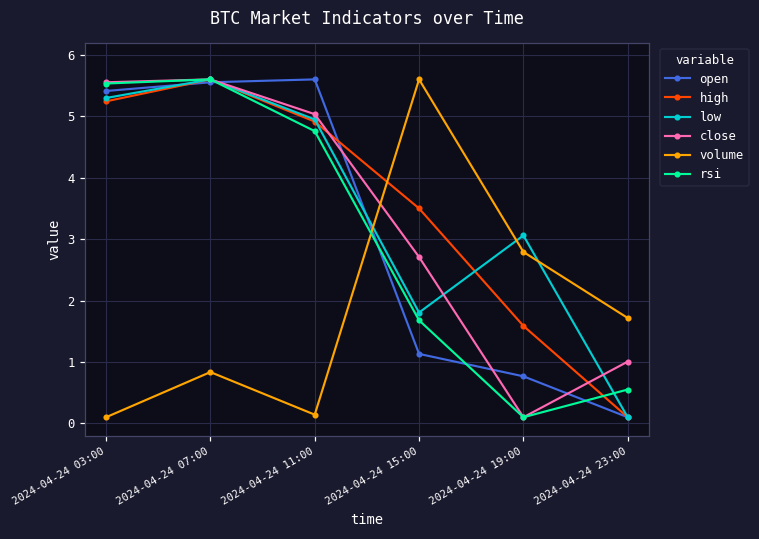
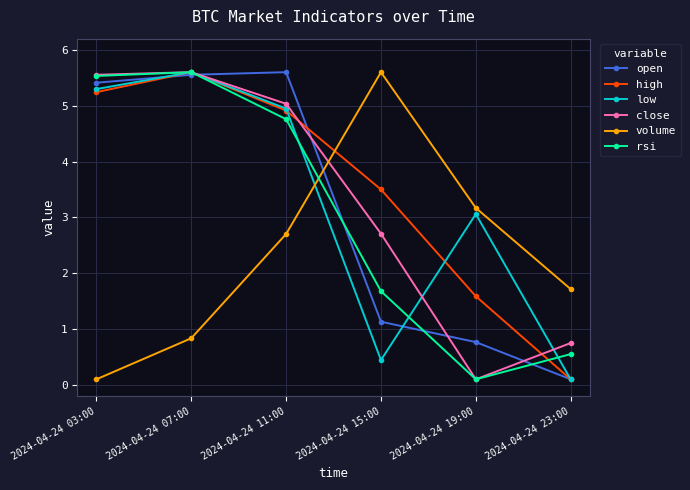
  {
    "open": {
      "2024-04-24 03:00": 5.4,
      "2024-04-24 07:00": 5.6,
      "2024-04-24 11:00": 5.6,
      "2024-04-24 15:00": 1.1,
      "2024-04-24 19:00": 0.8
    },
    "high": {
      "2024-04-24 03:00": 5.2,
      "2024-04-24 15:00": 3.5,
      "2024-04-24 19:00": 1.6
    },
    "low": {
      "2024-04-24 03:00": 5.3,
-     "2024-04-24 15:00": 1.8,
+     "2024-04-24 15:00": 0.4,
      "2024-04-24 19:00": 3.1
    },
    "close": {
      "2024-04-24 11:00": 5.0,
      "2024-04-24 15:00": 2.7,
-     "2024-04-24 23:00": 1.0
+     "2024-04-24 23:00": 0.7
    },
    "volume": {
      "2024-04-24 03:00": 0.1,
      "2024-04-24 07:00": 0.8,
-     "2024-04-24 11:00": 0.1,
+     "2024-04-24 11:00": 2.7,
      "2024-04-24 15:00": 5.6,
-     "2024-04-24 19:00": 2.8,
+     "2024-04-24 19:00": 3.2,
      "2024-04-24 23:00": 1.7
    },
    "rsi": {
      "2024-04-24 11:00": 4.8,
      "2024-04-24 15:00": 1.7,
      "2024-04-24 23:00": 0.6
    }
  }
